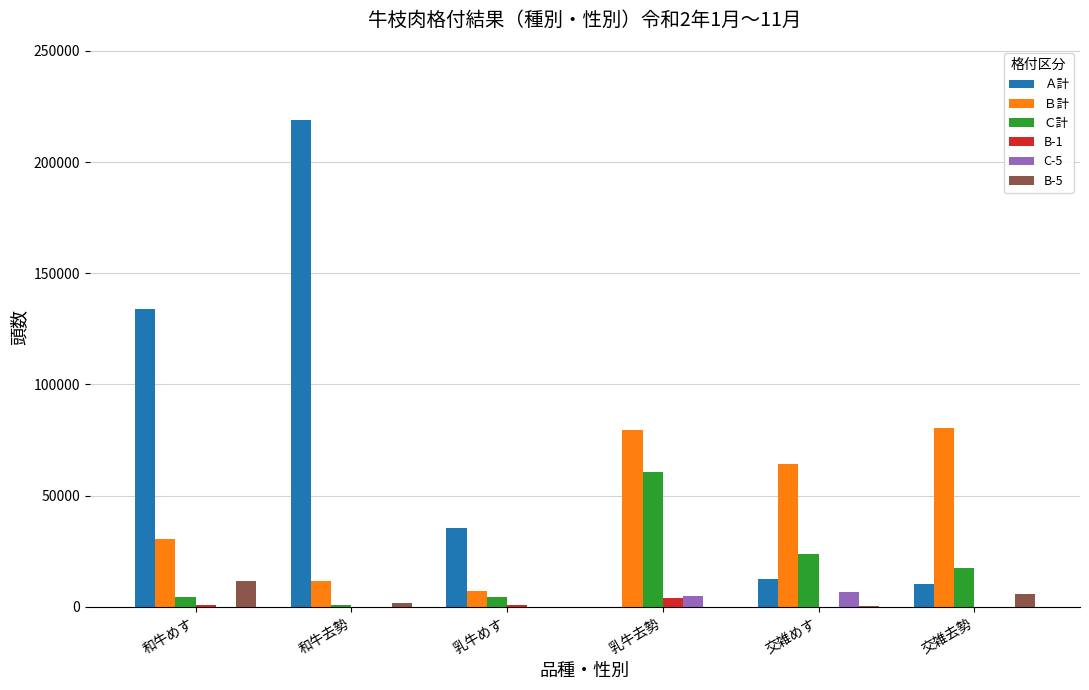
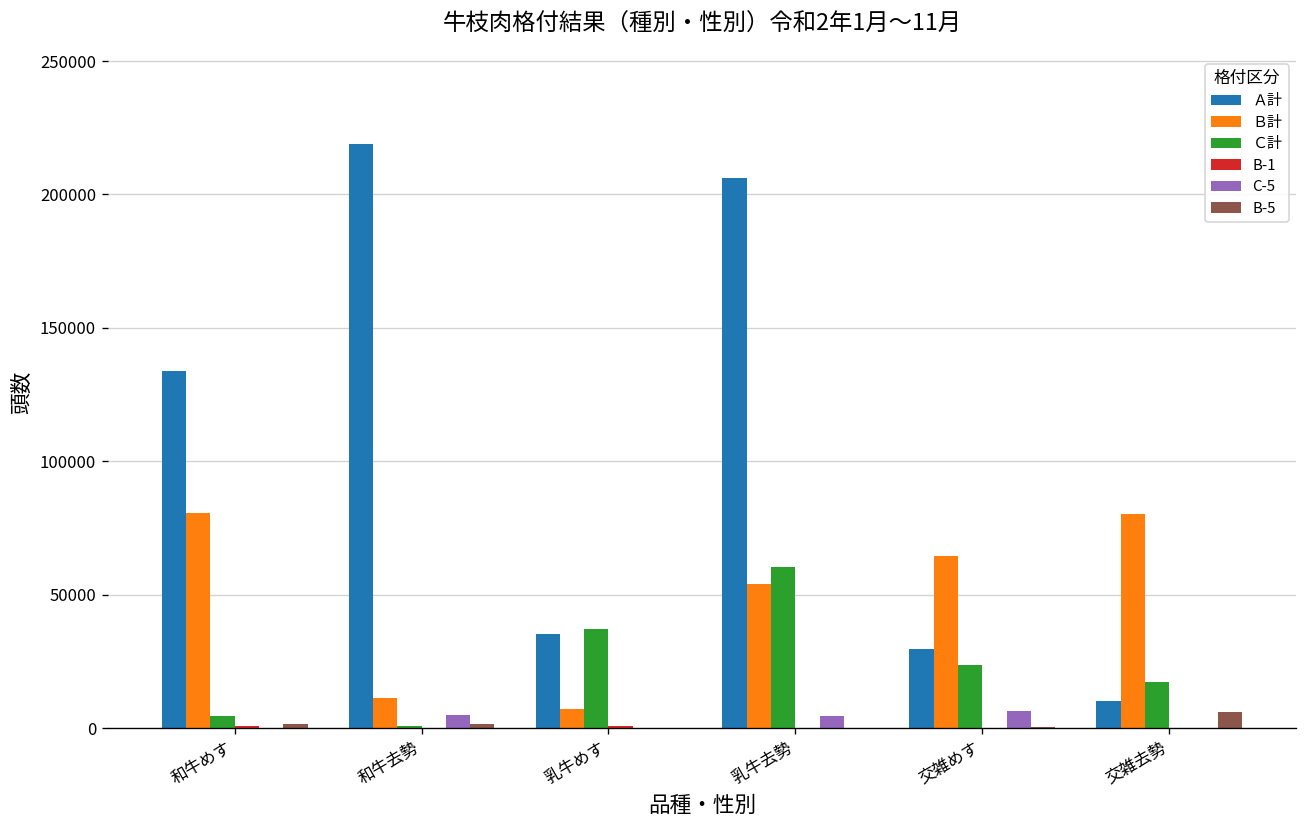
  {
    "Ａ計": {
      "和牛めす": 134000,
      "和牛去勢": 219000,
      "乳牛めす": 35000,
-     "乳牛去勢": 0,
-     "交雑めす": 13000,
+     "乳牛去勢": 206000,
+     "交雑めす": 30000,
      "交雑去勢": 10000
    },
    "Ｂ計": {
-     "和牛めす": 30000,
+     "和牛めす": 81000,
      "和牛去勢": 12000,
      "乳牛めす": 7000,
-     "乳牛去勢": 79000,
+     "乳牛去勢": 54000,
      "交雑めす": 64000,
      "交雑去勢": 80000
    },
    "Ｃ計": {
      "和牛めす": 5000,
-     "乳牛めす": 4000,
+     "乳牛めす": 37000,
      "乳牛去勢": 60000,
      "交雑めす": 24000,
      "交雑去勢": 17000
    },
    "B-1": {
-     "乳牛去勢": 4000
+     "乳牛去勢": 0
    },
    "C-5": {
-     "和牛去勢": 0,
+     "和牛去勢": 5000,
      "乳牛めす": 0,
      "乳牛去勢": 5000,
      "交雑めす": 7000
    },
    "B-5": {
-     "和牛めす": 12000,
+     "和牛めす": 1000,
      "和牛去勢": 2000,
      "乳牛めす": 0,
      "乳牛去勢": 0,
      "交雑去勢": 6000
    }
  }
